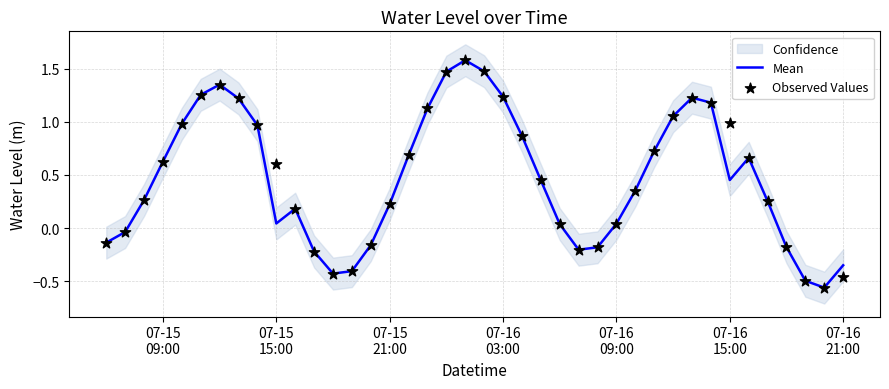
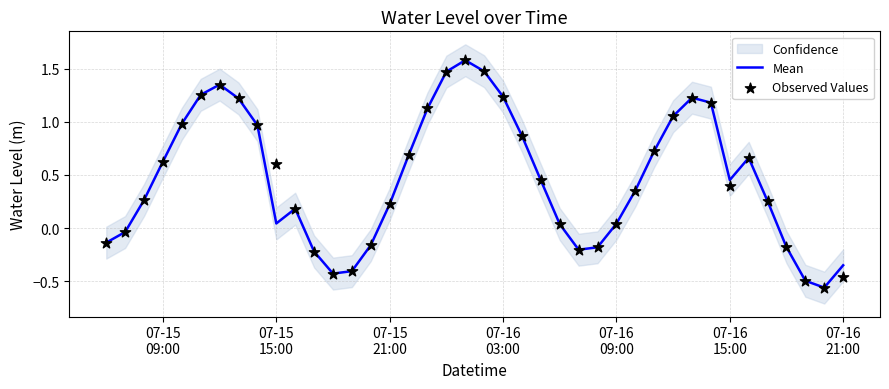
  {
    "Mean": {
      "07-15 15:00": 0.04,
      "07-16 15:00": 0.45,
      "07-16 21:00": -0.35
    },
    "Observed Values": {
-     "07-16 15:00": 0.99
+     "07-16 15:00": 0.39
    }
  }
